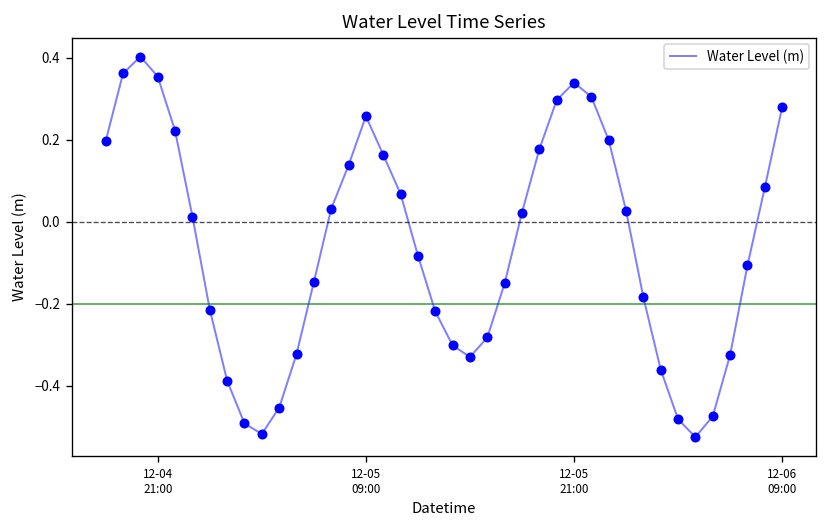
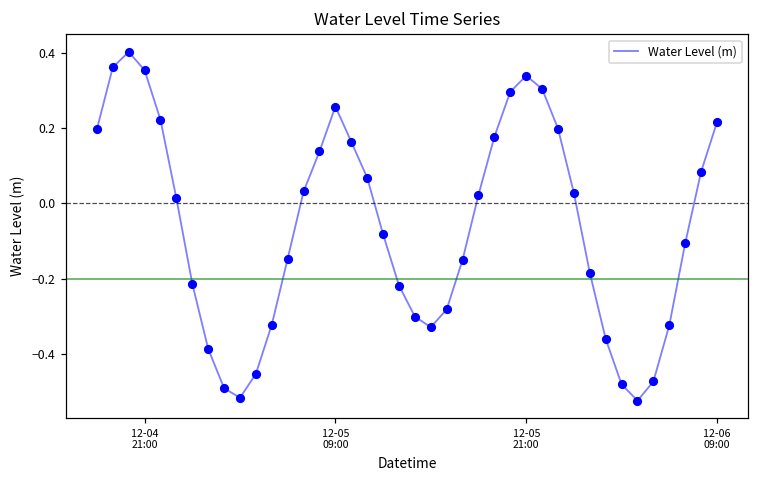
  {
    "12-04 21:00": 0.35,
    "12-05 09:00": 0.26,
    "12-05 21:00": 0.34,
-   "12-06 09:00": 0.28
+   "12-06 09:00": 0.22
  }
